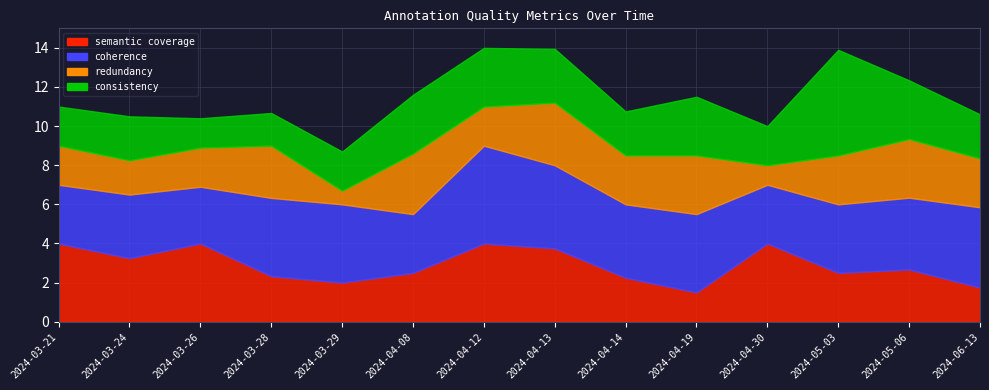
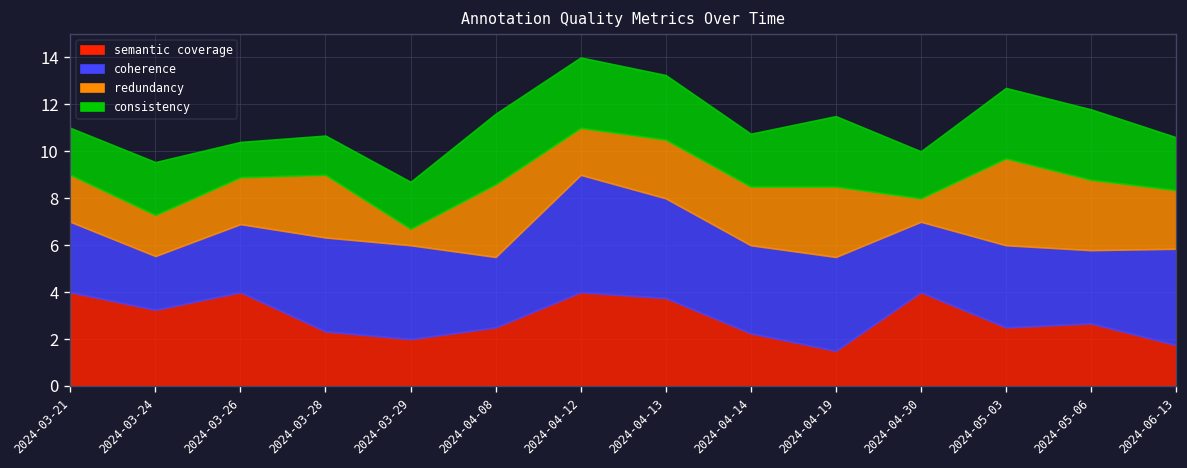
  {
    "coherence": {
      "2024-03-21": 3.0,
-     "2024-03-24": 3.3,
+     "2024-03-24": 2.3,
      "2024-03-26": 2.9,
      "2024-03-28": 4.0,
      "2024-03-29": 4.0,
      "2024-04-08": 3.0,
      "2024-04-12": 5.0,
      "2024-04-13": 4.3,
      "2024-04-14": 3.8,
      "2024-04-19": 4.0,
      "2024-04-30": 3.0,
      "2024-05-03": 3.5,
-     "2024-05-06": 3.7,
+     "2024-05-06": 3.1,
      "2024-06-13": 4.1
    },
    "redundancy": {
      "2024-03-21": 2.0,
      "2024-03-24": 1.8,
      "2024-03-26": 2.0,
      "2024-03-28": 2.7,
      "2024-03-29": 0.7,
      "2024-04-08": 3.1,
      "2024-04-12": 2.0,
-     "2024-04-13": 3.2,
+     "2024-04-13": 2.5,
      "2024-04-14": 2.5,
      "2024-04-19": 3.0,
      "2024-04-30": 1.0,
-     "2024-05-03": 2.5,
+     "2024-05-03": 3.7,
      "2024-05-06": 3.0,
      "2024-06-13": 2.5
    },
    "consistency": {
      "2024-03-21": 2.0,
      "2024-03-24": 2.2,
      "2024-03-26": 1.5,
      "2024-03-28": 1.7,
      "2024-03-29": 2.0,
      "2024-04-08": 3.0,
      "2024-04-12": 3.0,
      "2024-04-13": 2.8,
      "2024-04-14": 2.3,
      "2024-04-19": 3.0,
      "2024-04-30": 2.0,
-     "2024-05-03": 5.4,
+     "2024-05-03": 3.0,
      "2024-05-06": 3.0,
      "2024-06-13": 2.3
    }
  }
